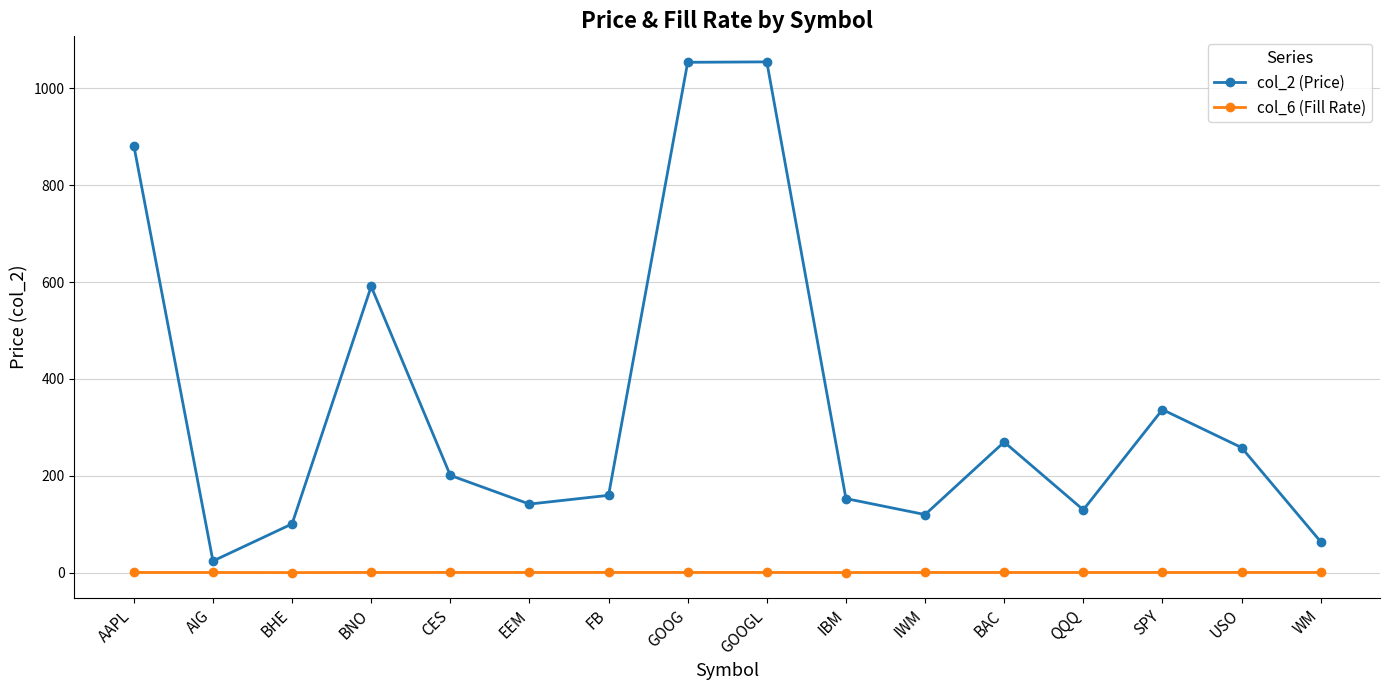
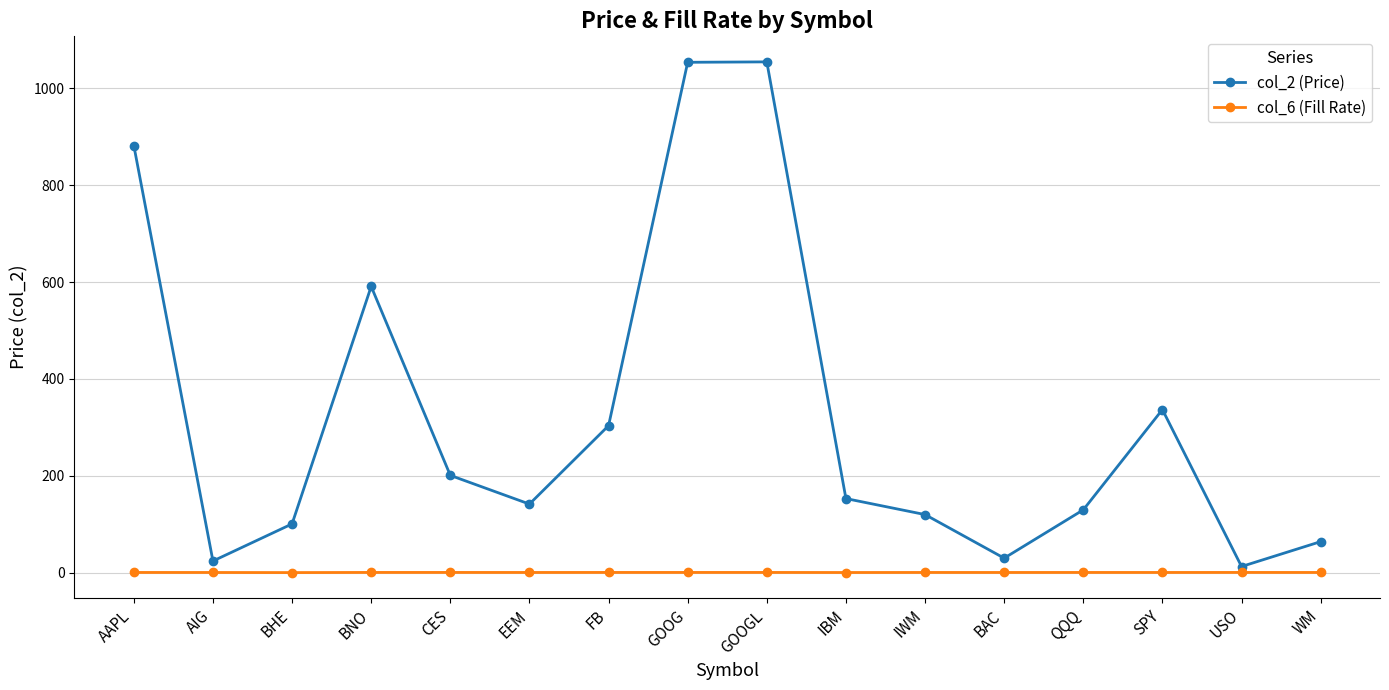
  {
    "col_2 (Price)": {
      "AAPL": 880,
      "AIG": 20,
      "BHE": 100,
      "BNO": 590,
      "CES": 200,
      "EEM": 140,
-     "FB": 160,
+     "FB": 300,
      "GOOG": 1050,
      "GOOGL": 1050,
      "IBM": 150,
      "IWM": 120,
-     "BAC": 270,
+     "BAC": 30,
      "QQQ": 130,
      "SPY": 340,
-     "USO": 260,
+     "USO": 10,
      "WM": 60
    },
    "col_6 (Fill Rate)": {
      "AAPL": 0,
      "AIG": 0,
      "BHE": 0,
      "BNO": 0,
      "CES": 0,
      "EEM": 0,
      "FB": 0,
      "GOOG": 0,
      "GOOGL": 0,
      "IBM": 0,
      "IWM": 0,
      "BAC": 0,
      "QQQ": 0,
      "SPY": 0,
      "USO": 0,
      "WM": 0
    }
  }
